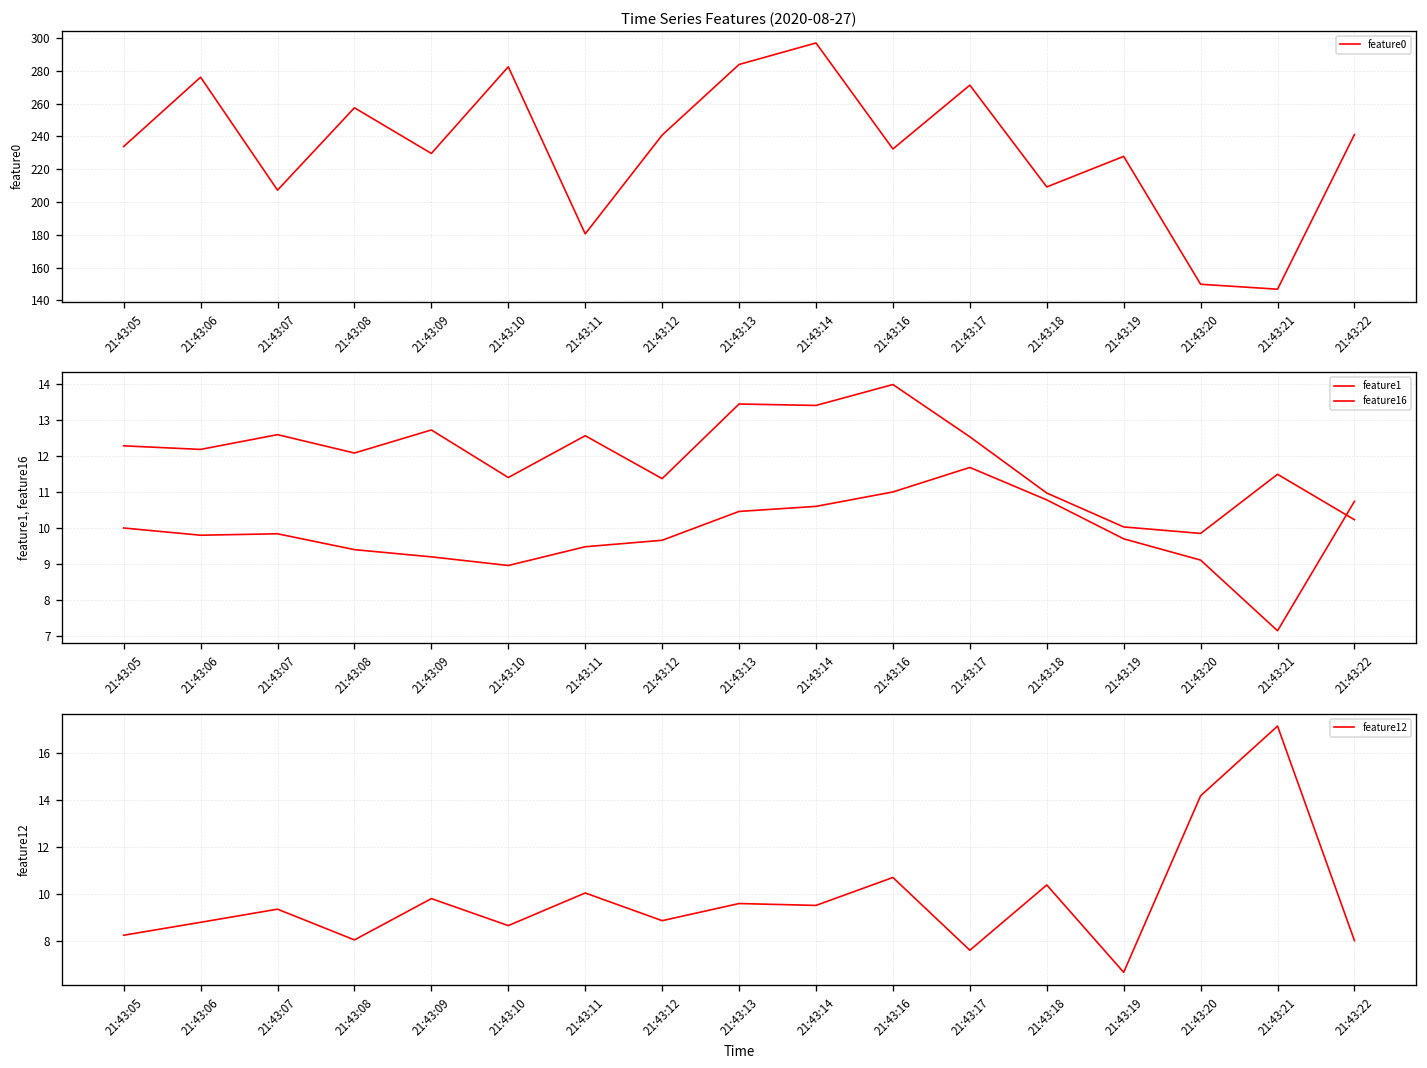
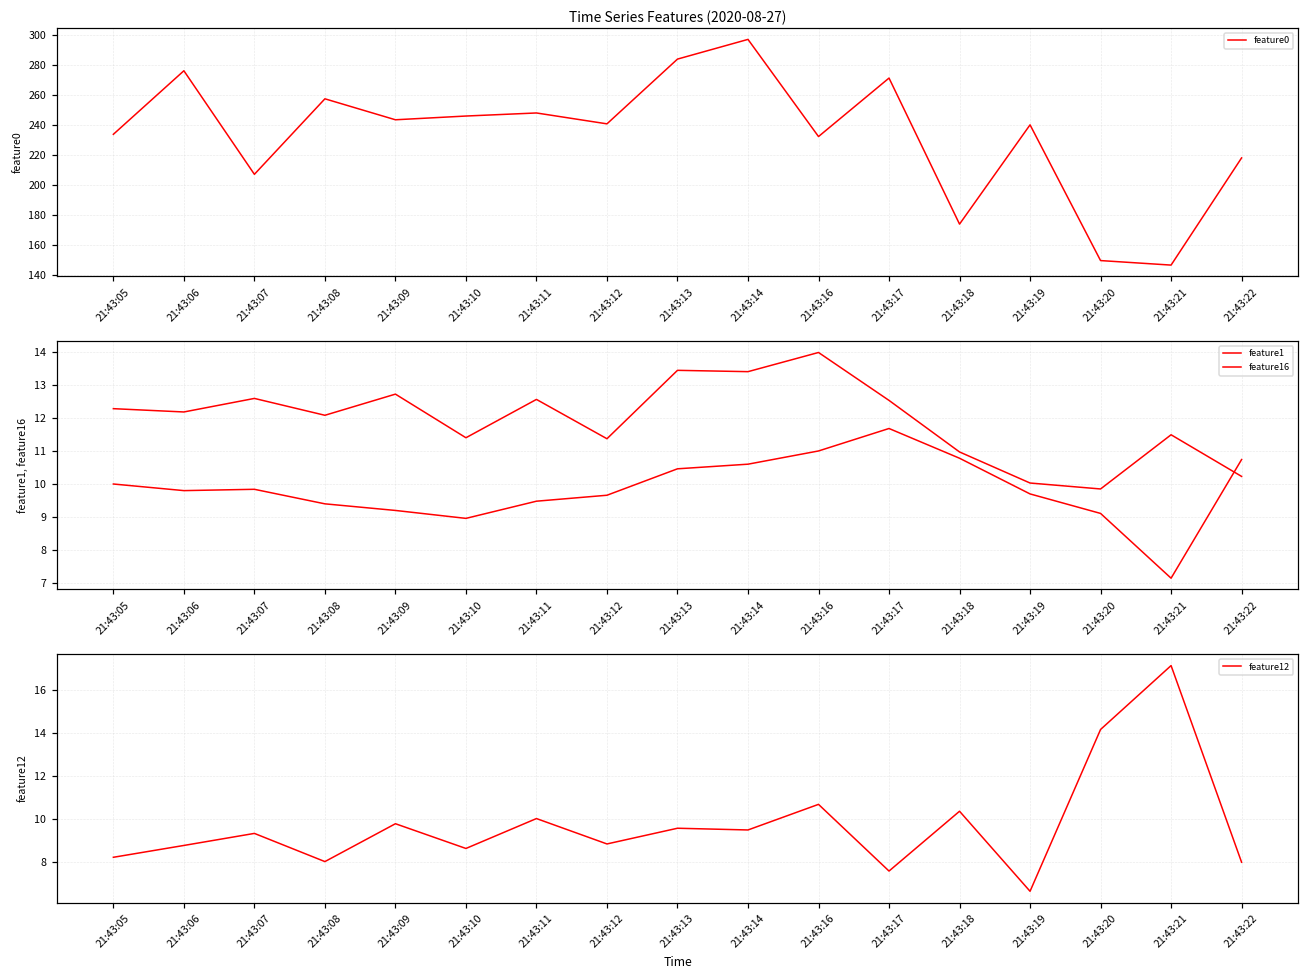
  {
    "Time Series Features (2020-08-27)": {
      "21:43:05": 234,
      "21:43:06": 276,
      "21:43:07": 207,
      "21:43:08": 258,
-     "21:43:09": 230,
-     "21:43:10": 283,
-     "21:43:11": 181,
+     "21:43:09": 244,
+     "21:43:10": 246,
+     "21:43:11": 248,
      "21:43:12": 241,
      "21:43:13": 284,
      "21:43:14": 297,
      "21:43:16": 232,
      "21:43:17": 271,
-     "21:43:18": 209,
-     "21:43:19": 228,
+     "21:43:18": 174,
+     "21:43:19": 240,
      "21:43:20": 150,
      "21:43:21": 147,
-     "21:43:22": 241
+     "21:43:22": 218
    }
  }
